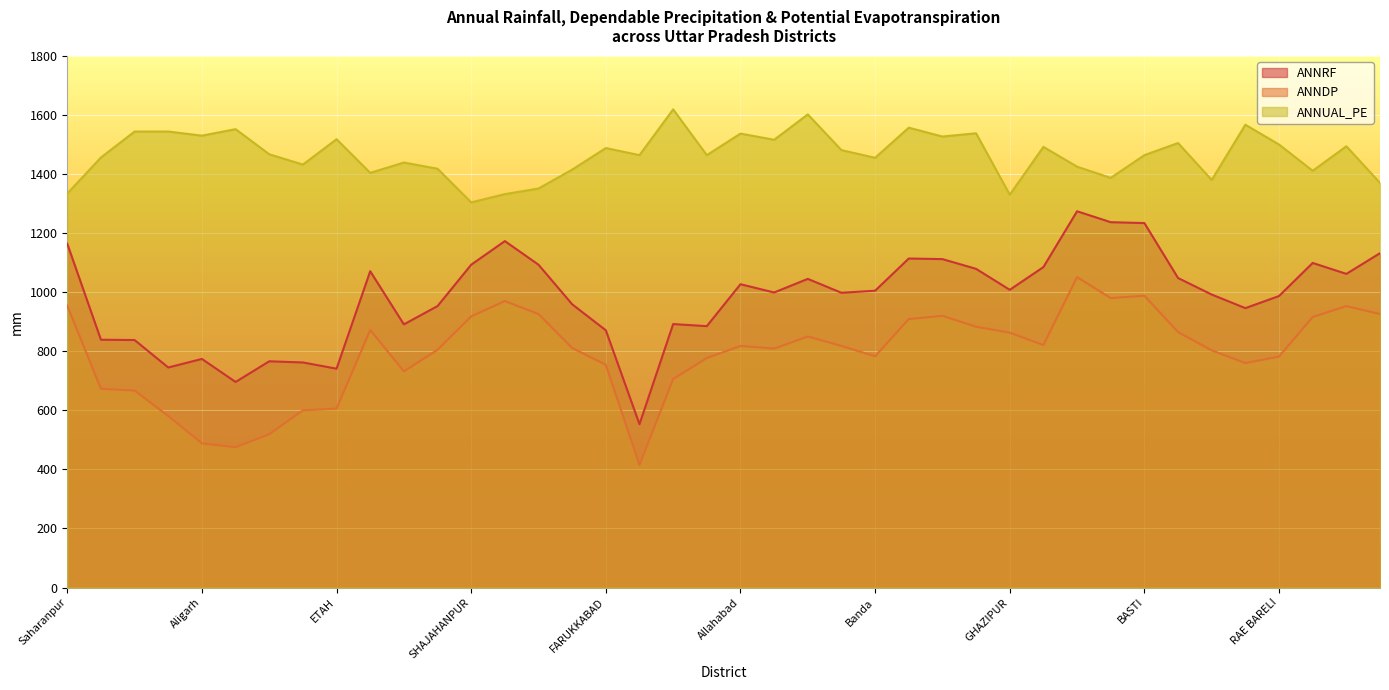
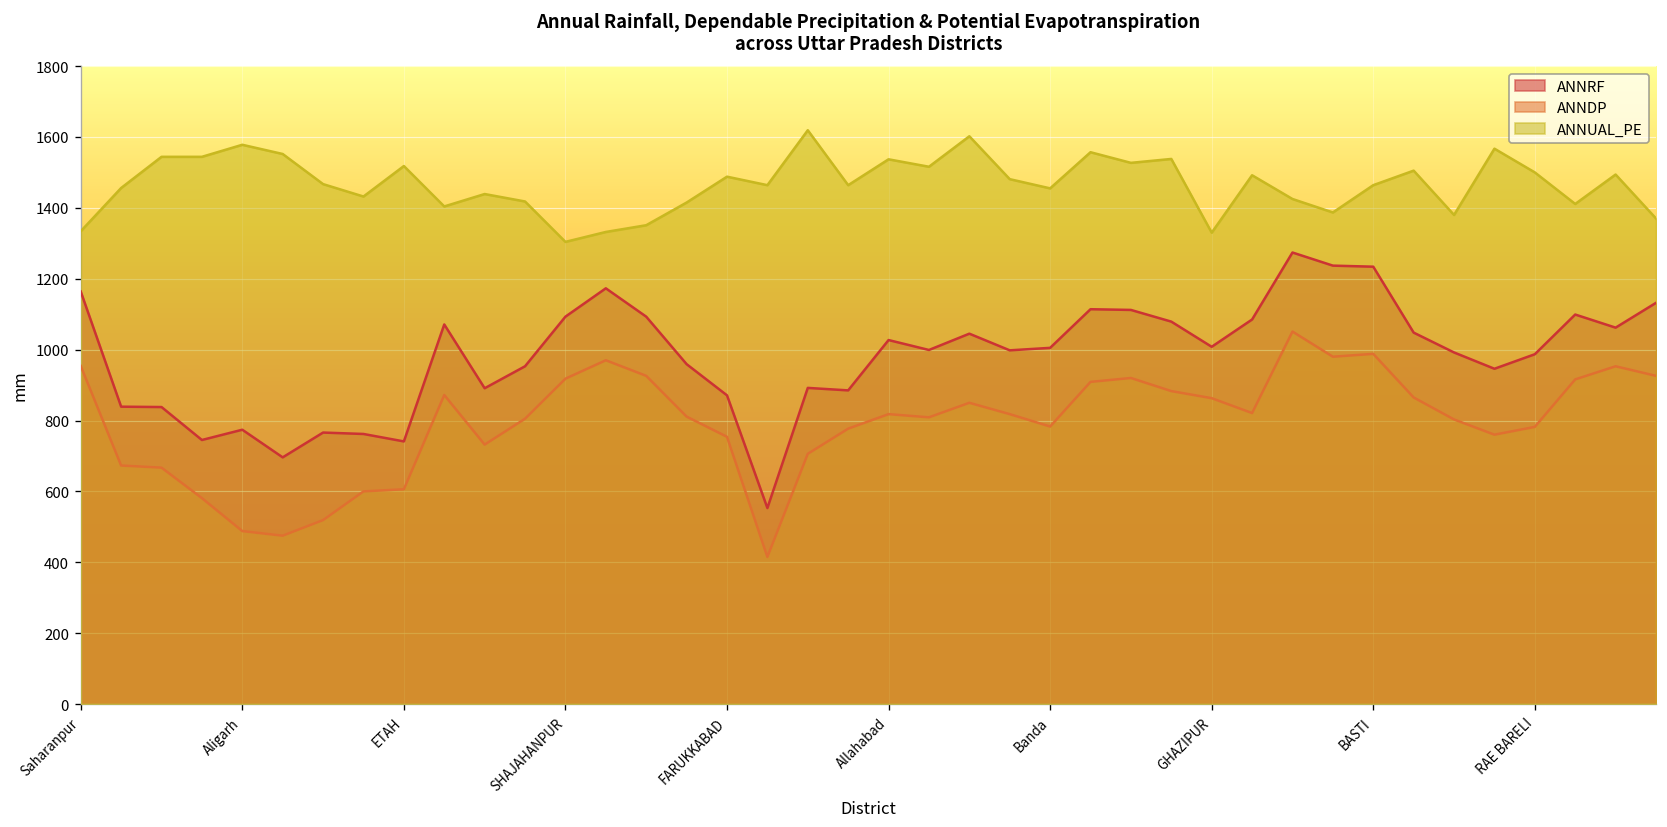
  {
    "ANNUAL_PE": {
      "Saharanpur": 1330,
-     "Aligarh": 1530,
+     "Aligarh": 1580,
      "ETAH": 1520,
      "SHAJAHANPUR": 1300,
      "FARUKKABAD": 1490,
      "Allahabad": 1540,
      "Banda": 1460,
      "GHAZIPUR": 1330,
      "BASTI": 1460,
      "RAE BARELI": 1500
    }
  }
